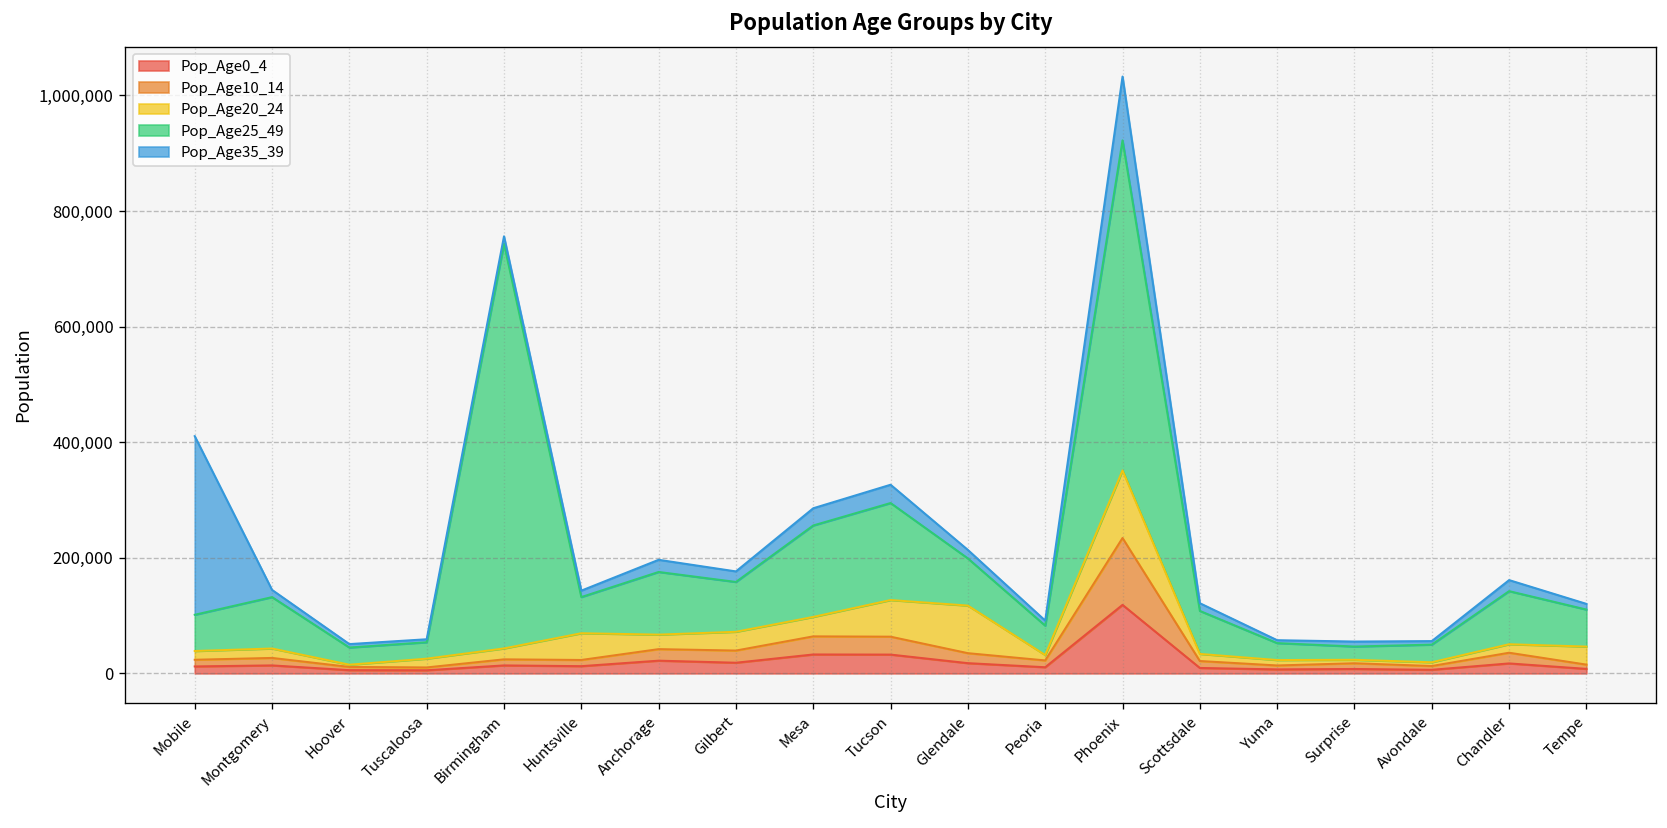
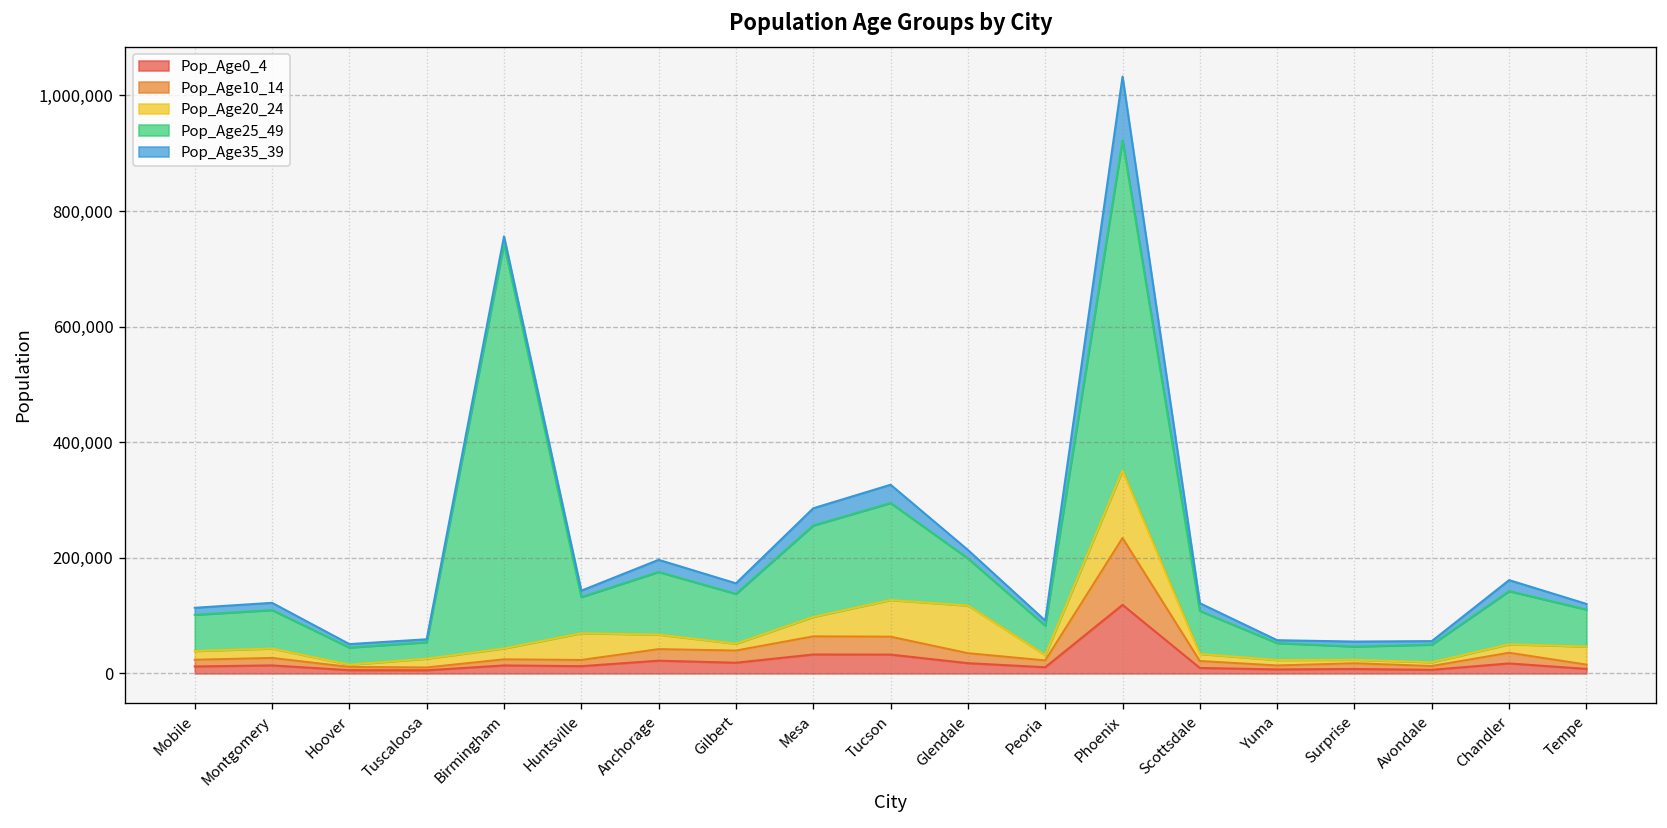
  {
    "Pop_Age20_24": {
      "Mobile": "20,000",
      "Montgomery": "20,000",
      "Tuscaloosa": "20,000",
      "Birmingham": "20,000",
      "Huntsville": "50,000",
      "Anchorage": "30,000",
-     "Gilbert": "30,000",
+     "Gilbert": "10,000",
      "Mesa": "30,000",
      "Tucson": "60,000",
      "Glendale": "80,000",
      "Peoria": "10,000",
      "Phoenix": "120,000",
      "Scottsdale": "10,000",
      "Yuma": "10,000",
      "Surprise": "10,000",
      "Avondale": "10,000",
      "Chandler": "10,000",
      "Tempe": "30,000"
    },
    "Pop_Age25_49": {
      "Mobile": "60,000",
-     "Montgomery": "90,000",
+     "Montgomery": "70,000",
      "Hoover": "30,000",
      "Birmingham": "700,000",
      "Huntsville": "60,000",
      "Anchorage": "110,000",
      "Gilbert": "90,000",
      "Mesa": "160,000",
      "Tucson": "170,000",
      "Glendale": "80,000",
      "Peoria": "50,000",
      "Phoenix": "570,000",
      "Scottsdale": "70,000",
      "Surprise": "20,000",
      "Avondale": "30,000",
      "Chandler": "90,000",
      "Tempe": "60,000"
    },
    "Pop_Age35_39": {
-     "Mobile": "310,000",
+     "Mobile": "10,000",
      "Montgomery": "10,000",
      "Hoover": "10,000",
      "Birmingham": "10,000",
      "Huntsville": "10,000",
      "Anchorage": "20,000",
      "Gilbert": "20,000",
      "Mesa": "30,000",
      "Tucson": "30,000",
      "Glendale": "10,000",
      "Peoria": "10,000",
      "Phoenix": "110,000",
      "Scottsdale": "10,000",
      "Surprise": "10,000",
      "Avondale": "10,000",
      "Chandler": "20,000",
      "Tempe": "10,000"
    }
  }
